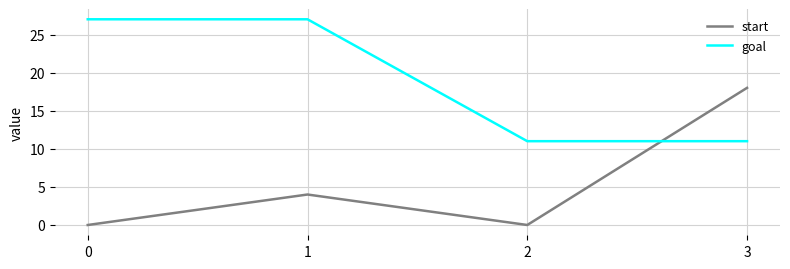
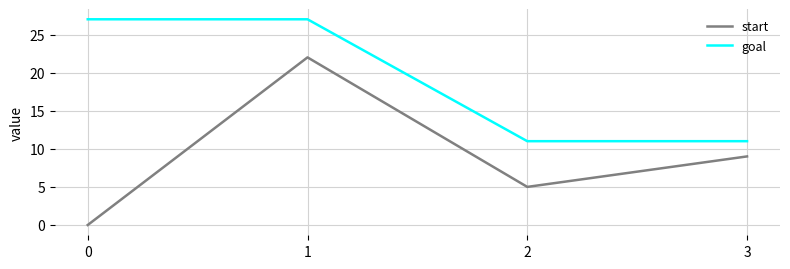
  {
    "start": {
      "0": 0,
-     "1": 4,
-     "2": 0,
-     "3": 18
+     "1": 22,
+     "2": 5,
+     "3": 9
    },
    "goal": {
      "0": 27,
      "1": 27,
      "2": 11,
      "3": 11
    }
  }
